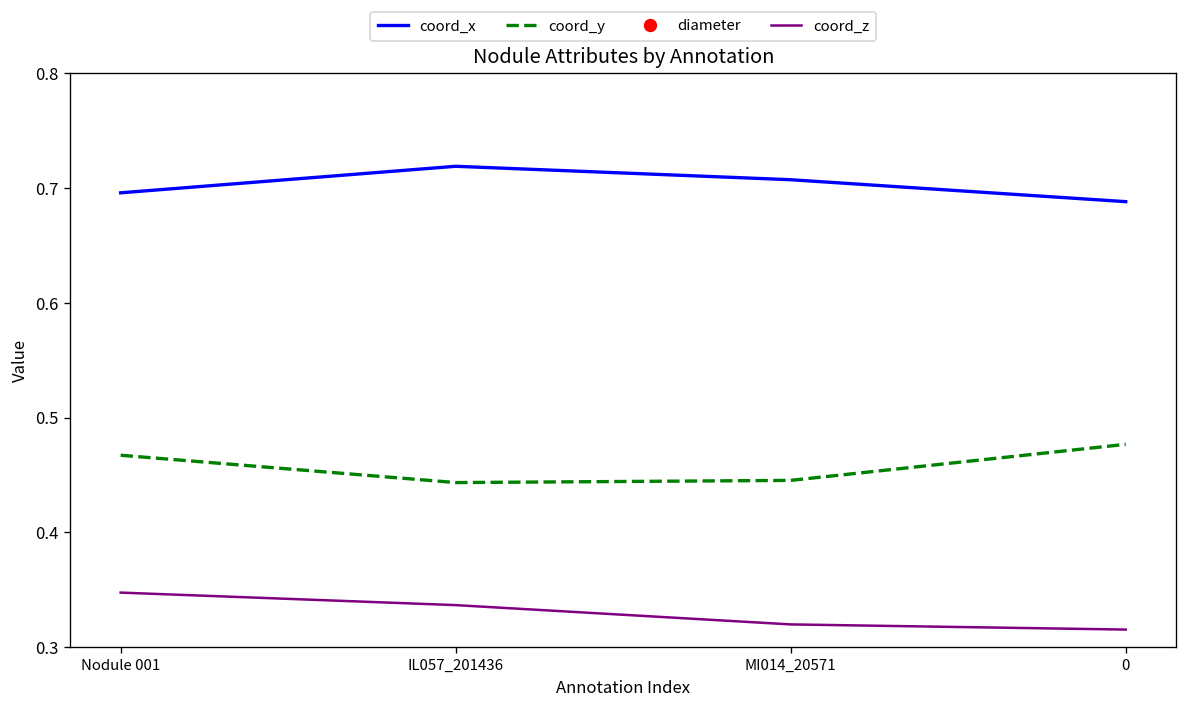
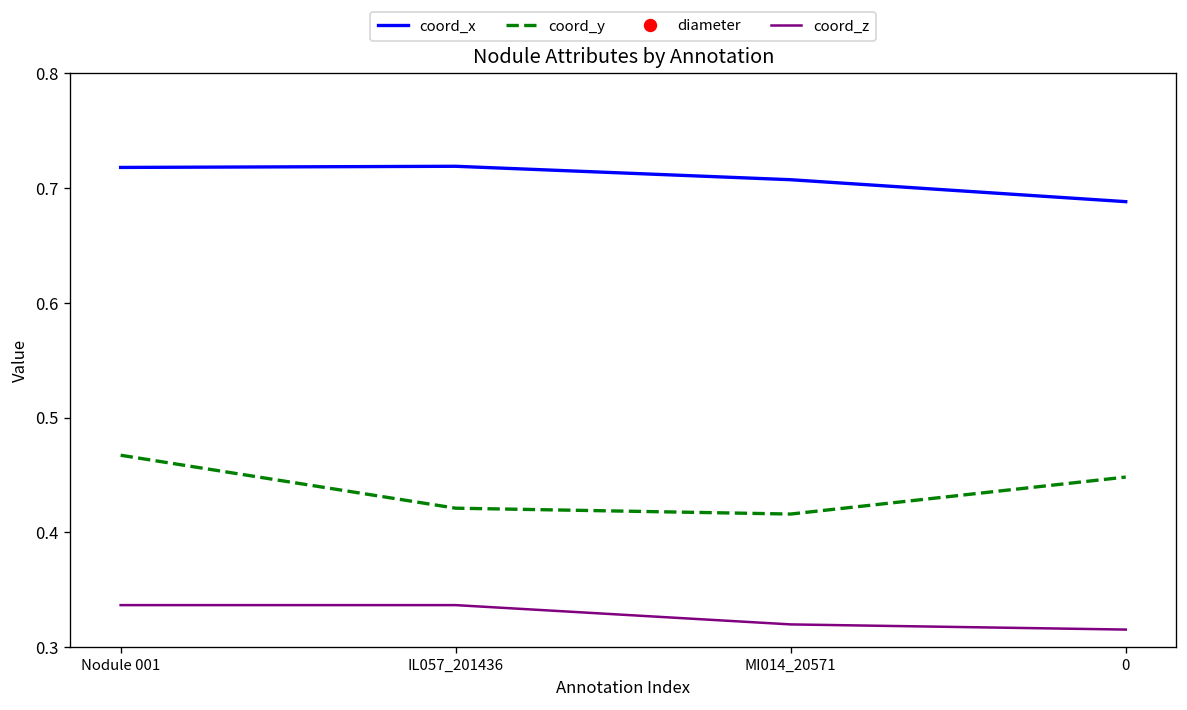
  {
    "coord_x": {
-     "Nodule 001": 0.70,
+     "Nodule 001": 0.72,
      "IL057_201436": 0.72,
      "MI014_20571": 0.71,
      "0": 0.69
    },
    "coord_y": {
      "Nodule 001": 0.47,
-     "IL057_201436": 0.44,
-     "MI014_20571": 0.45,
-     "0": 0.48
+     "IL057_201436": 0.42,
+     "MI014_20571": 0.42,
+     "0": 0.45
    },
    "coord_z": {
-     "Nodule 001": 0.35,
+     "Nodule 001": 0.34,
      "IL057_201436": 0.34,
      "MI014_20571": 0.32,
      "0": 0.32
    }
  }
